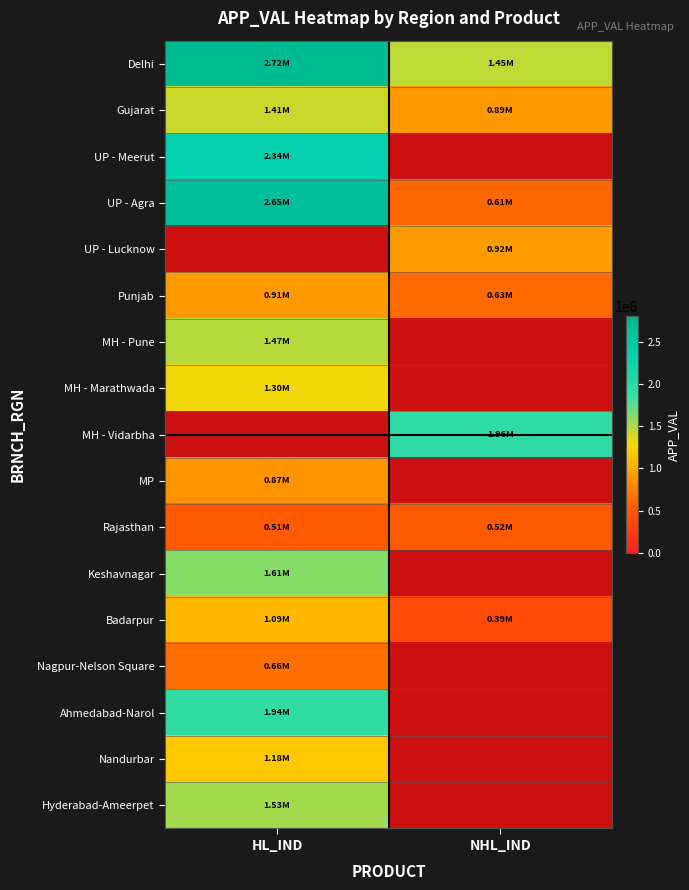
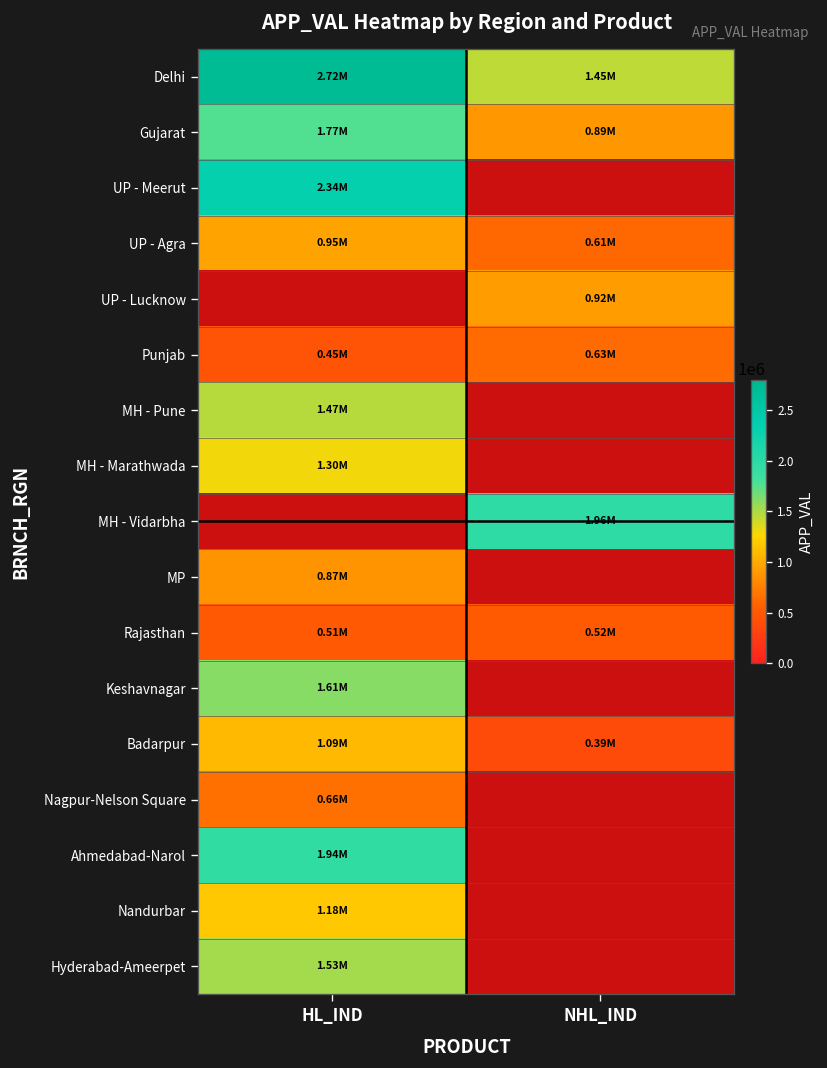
  {
    "Delhi": {
      "HL_IND": "2.72M",
      "NHL_IND": "1.45M"
    },
    "Gujarat": {
-     "HL_IND": "1.41M",
+     "HL_IND": "1.77M",
      "NHL_IND": "0.89M"
    },
    "UP - Meerut": {
      "HL_IND": "2.34M"
    },
    "UP - Agra": {
-     "HL_IND": "2.65M",
+     "HL_IND": "0.95M",
      "NHL_IND": "0.61M"
    },
    "UP - Lucknow": {
      "NHL_IND": "0.92M"
    },
    "Punjab": {
-     "HL_IND": "0.91M",
+     "HL_IND": "0.45M",
      "NHL_IND": "0.63M"
    },
    "MH - Pune": {
      "HL_IND": "1.47M"
    },
    "MH - Marathwada": {
      "HL_IND": "1.30M"
    },
    "MH - Vidarbha": {
      "NHL_IND": "1.96M"
    },
    "MP": {
      "HL_IND": "0.87M"
    },
    "Rajasthan": {
      "HL_IND": "0.51M",
      "NHL_IND": "0.52M"
    },
    "Keshavnagar": {
      "HL_IND": "1.61M"
    },
    "Badarpur": {
      "HL_IND": "1.09M",
      "NHL_IND": "0.39M"
    },
    "Nagpur-Nelson Square": {
      "HL_IND": "0.66M"
    },
    "Ahmedabad-Narol": {
      "HL_IND": "1.94M"
    },
    "Nandurbar": {
      "HL_IND": "1.18M"
    },
    "Hyderabad-Ameerpet": {
      "HL_IND": "1.53M"
    }
  }
